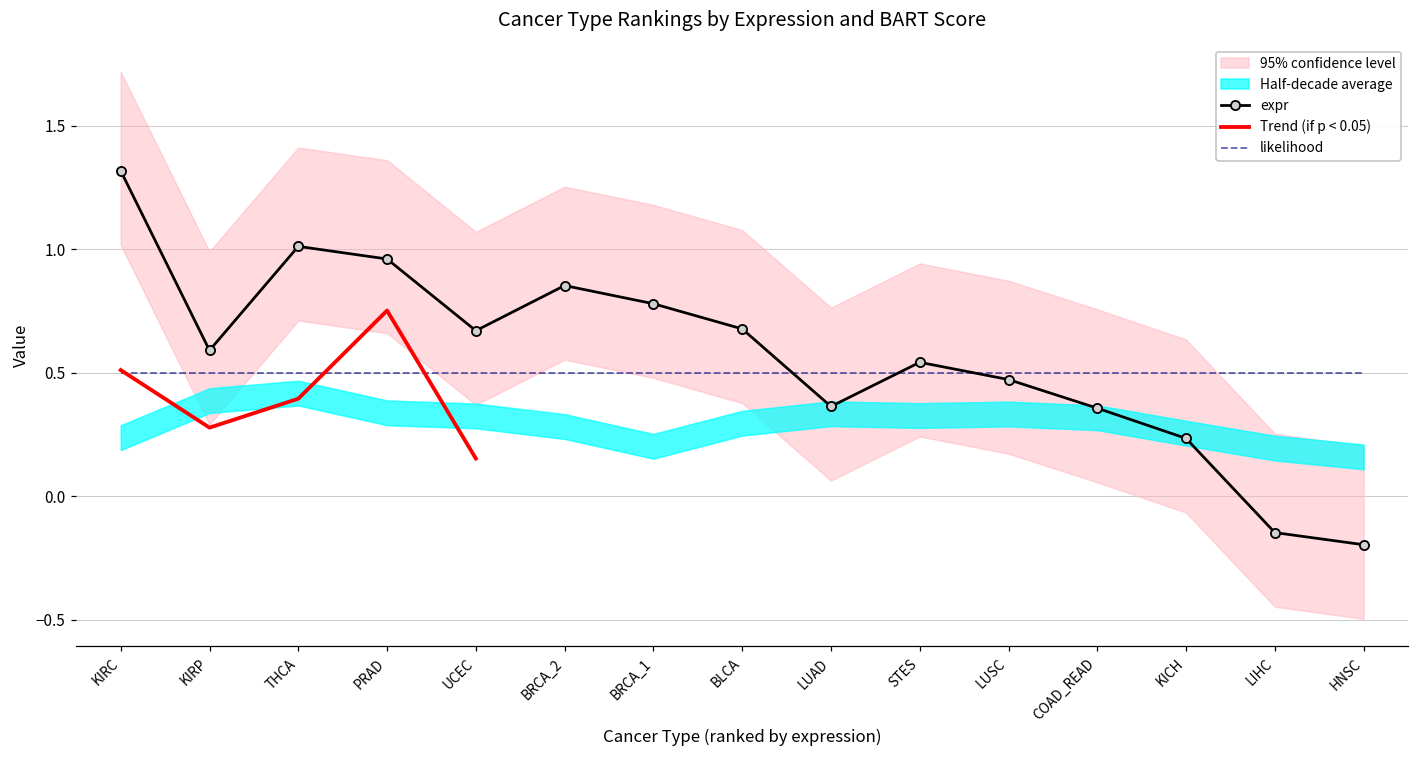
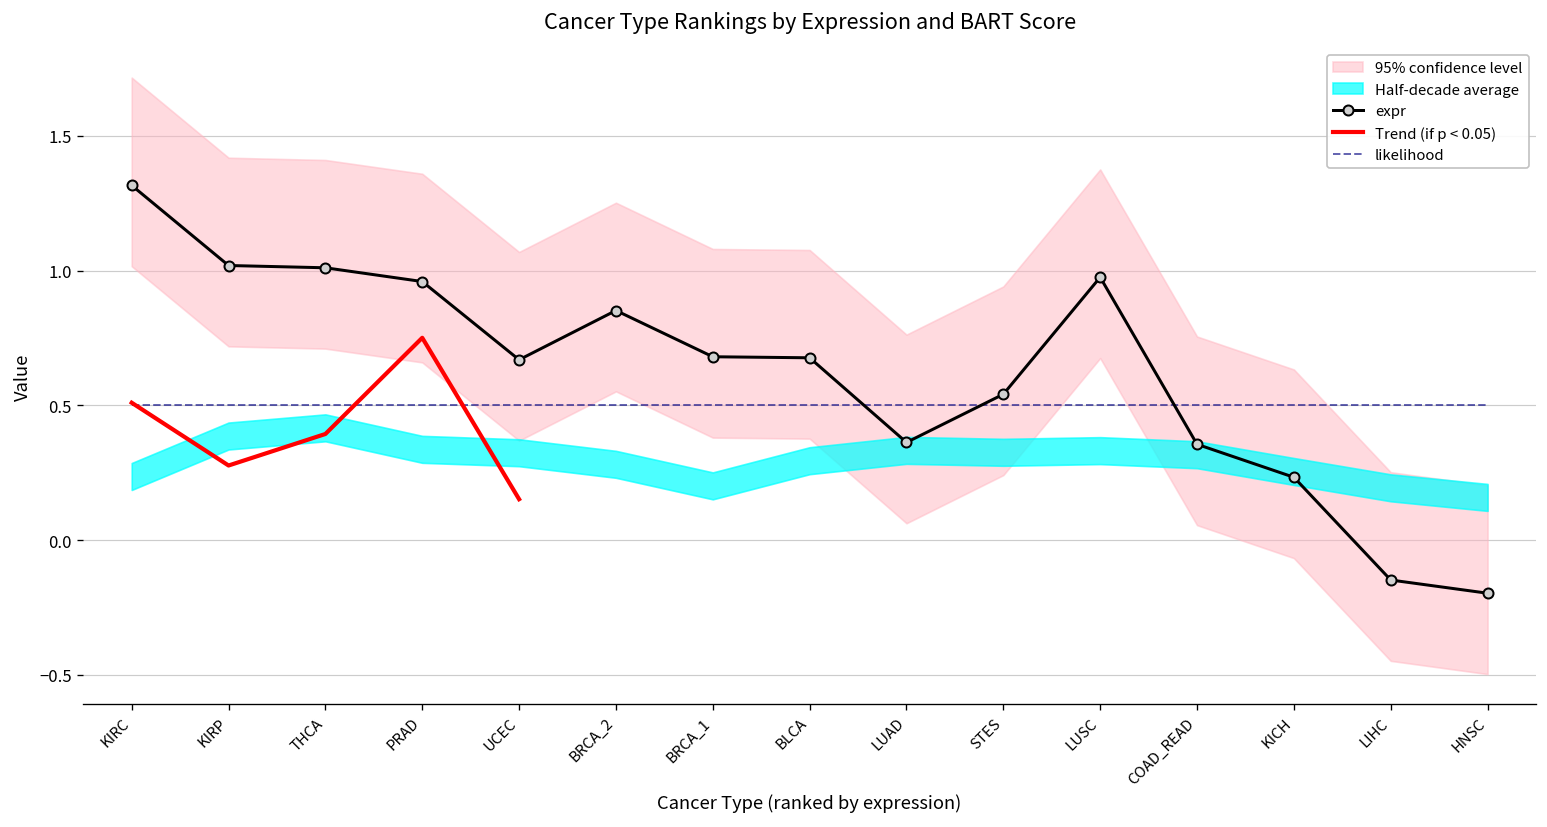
  {
    "expr": {
      "KIRC": 1.32,
-     "KIRP": 0.59,
+     "KIRP": 1.02,
      "THCA": 1.01,
      "PRAD": 0.96,
      "UCEC": 0.67,
      "BRCA_2": 0.85,
-     "BRCA_1": 0.78,
+     "BRCA_1": 0.68,
      "BLCA": 0.68,
      "LUAD": 0.36,
      "STES": 0.54,
-     "LUSC": 0.47,
+     "LUSC": 0.98,
      "COAD_READ": 0.36,
      "KICH": 0.23,
      "LIHC": -0.15,
      "HNSC": -0.20
    },
    "Trend (if p < 0.05)": {
      "KIRP": 0.28,
      "THCA": 0.39,
      "PRAD": 0.75,
      "UCEC": 0.15
    },
    "likelihood": {
      "KIRP": 0.50,
      "THCA": 0.50,
      "PRAD": 0.50,
      "UCEC": 0.50,
      "BRCA_2": 0.50,
      "BRCA_1": 0.50,
      "BLCA": 0.50,
      "LUAD": 0.50,
      "STES": 0.50,
      "LUSC": 0.50,
      "COAD_READ": 0.50,
      "KICH": 0.50,
      "LIHC": 0.50,
      "HNSC": 0.50
    }
  }
